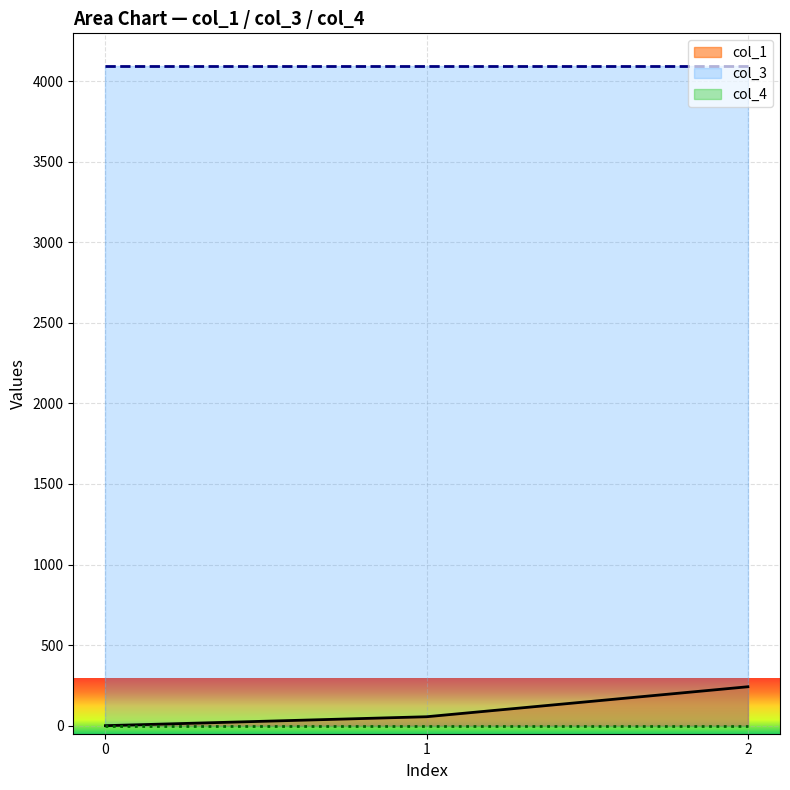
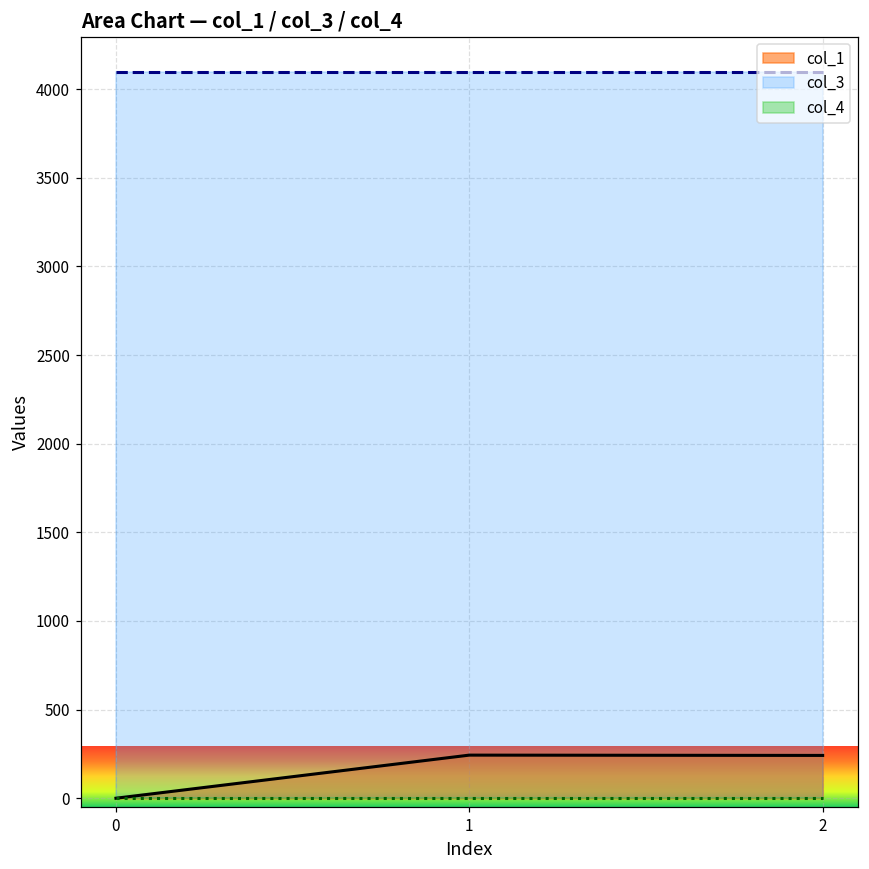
  {
    "col_1": {
-     "1": 60,
+     "1": 240,
      "2": 240
    },
    "col_3": {
      "0": 4100,
      "1": 4100
    },
    "col_4": {
      "1": 0,
      "2": 0
    }
  }
